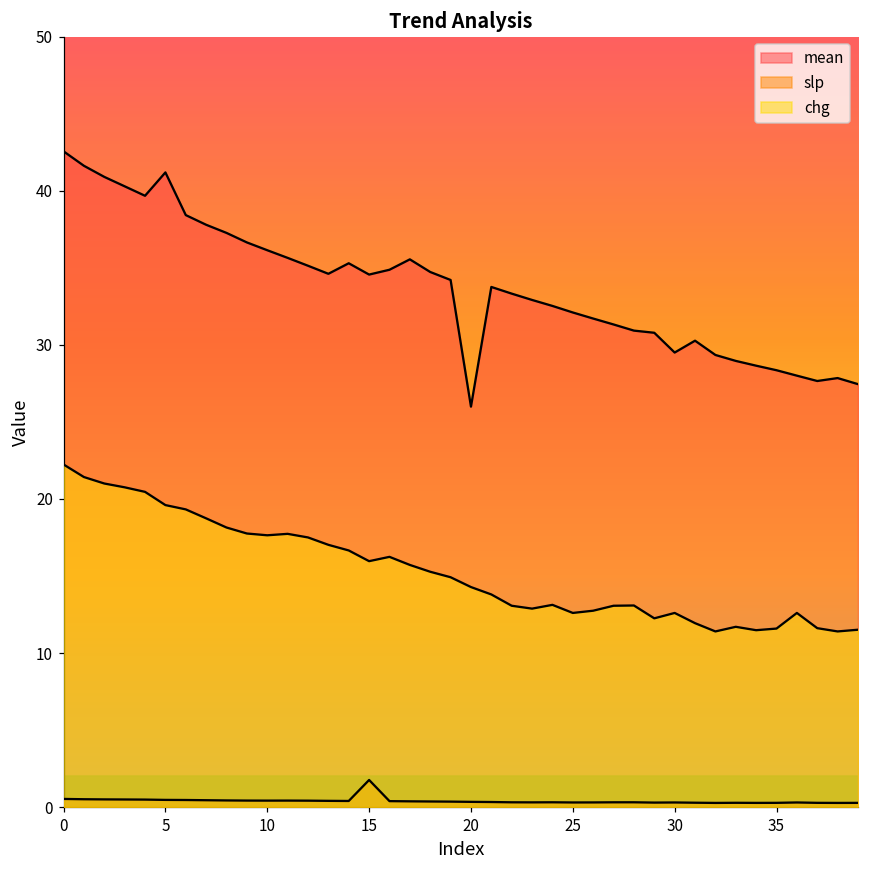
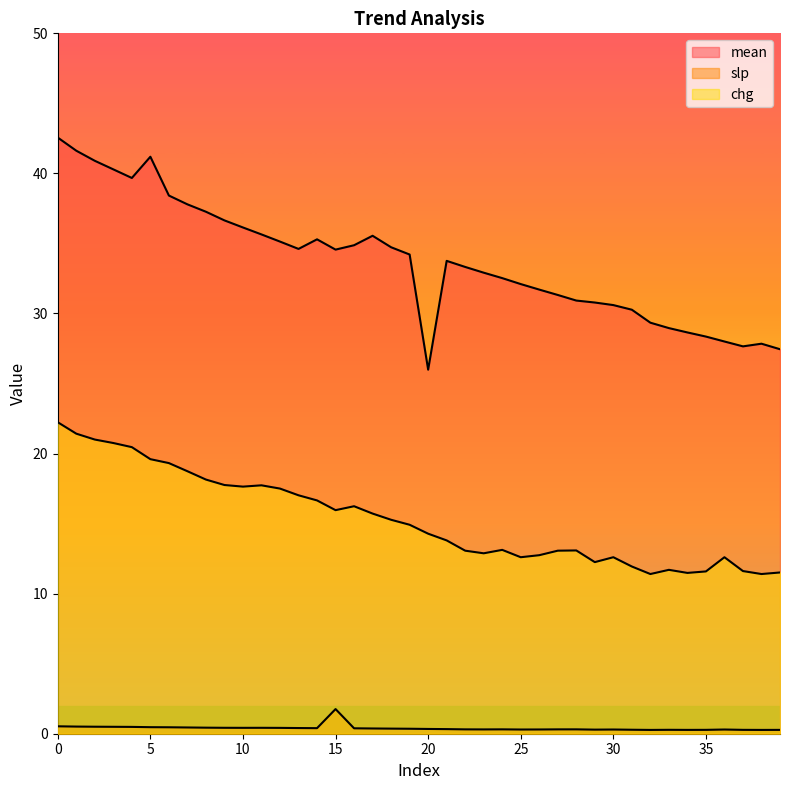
  {
    "mean": {
      "0": 42.6,
      "5": 41.2,
      "10": 36.1,
      "15": 34.6,
      "20": 26.0,
      "25": 32.1,
-     "30": 29.5,
+     "30": 30.6,
      "35": 28.4
    },
    "chg": {
      "0": 22.2,
      "5": 19.6,
      "10": 17.6,
      "15": 16.0,
      "20": 14.3,
      "25": 12.6,
      "30": 12.6,
      "35": 11.6
    }
  }
